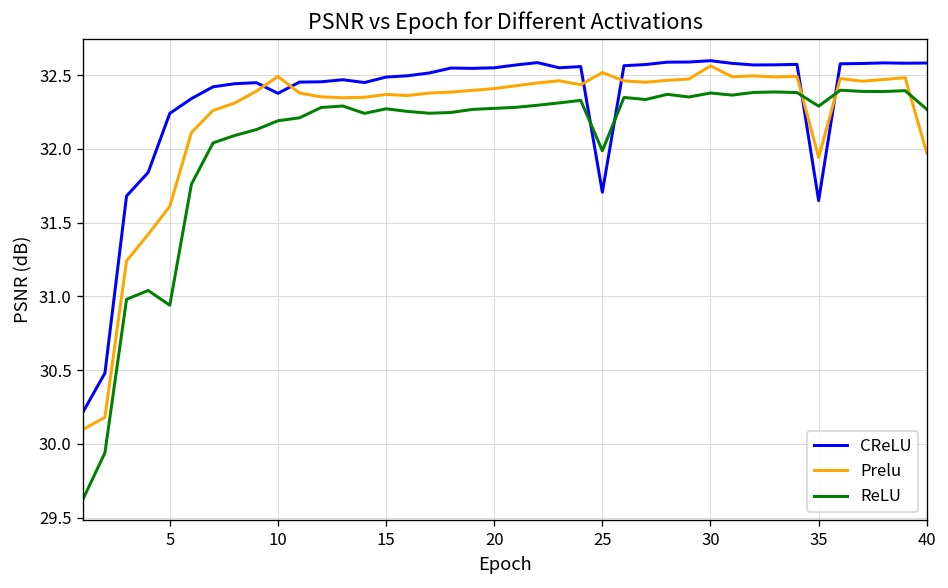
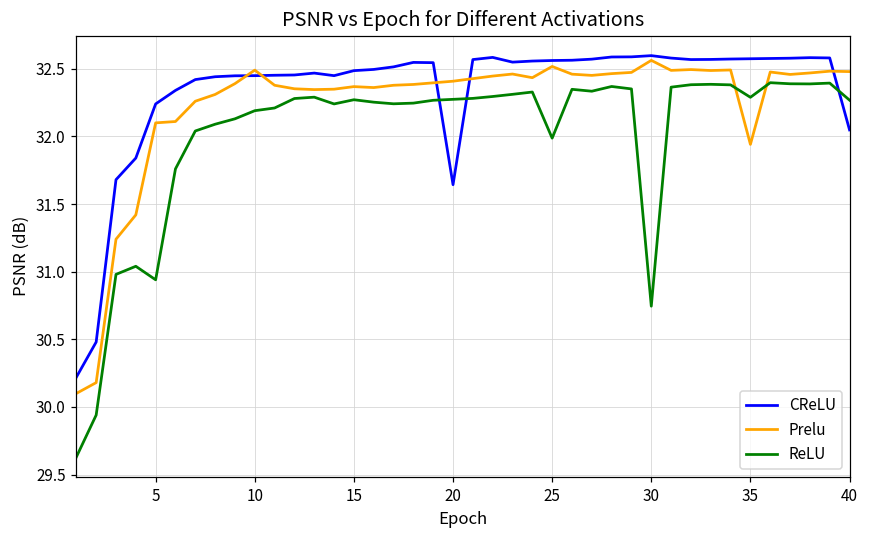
  {
    "CReLU": {
      "5": 32.24,
-     "10": 32.38,
+     "10": 32.45,
      "15": 32.49,
-     "20": 32.55,
-     "25": 31.71,
+     "20": 31.64,
+     "25": 32.56,
      "30": 32.60,
-     "35": 31.65,
-     "40": 32.58
+     "35": 32.57,
+     "40": 32.05
    },
    "Prelu": {
-     "5": 31.61,
+     "5": 32.10,
      "10": 32.49,
      "15": 32.37,
      "20": 32.41,
      "25": 32.52,
      "30": 32.56,
      "35": 31.94,
-     "40": 31.97
+     "40": 32.48
    },
    "ReLU": {
      "5": 30.94,
      "10": 32.19,
      "15": 32.27,
      "20": 32.27,
      "25": 31.99,
-     "30": 32.38,
+     "30": 30.75,
      "35": 32.29,
      "40": 32.27
    }
  }
